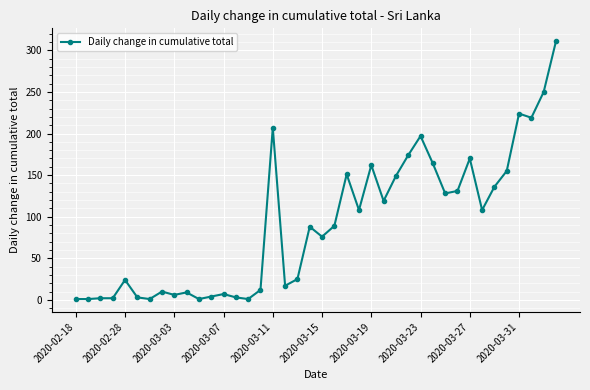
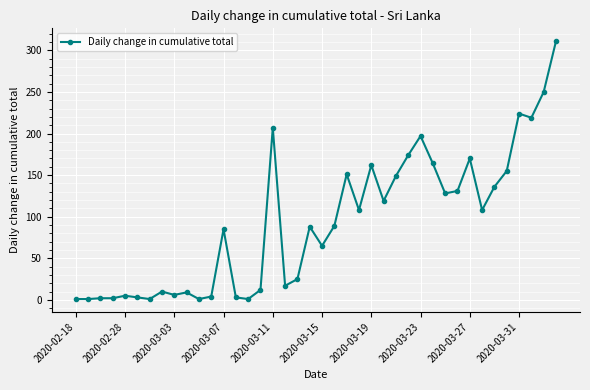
  {
    "2020-02-18": 0,
-   "2020-02-28": 20,
+   "2020-02-28": 10,
    "2020-03-03": 10,
-   "2020-03-07": 10,
+   "2020-03-07": 90,
    "2020-03-11": 210,
-   "2020-03-15": 80,
+   "2020-03-15": 70,
    "2020-03-19": 160,
    "2020-03-23": 200,
    "2020-03-27": 170,
    "2020-03-31": 220
  }
